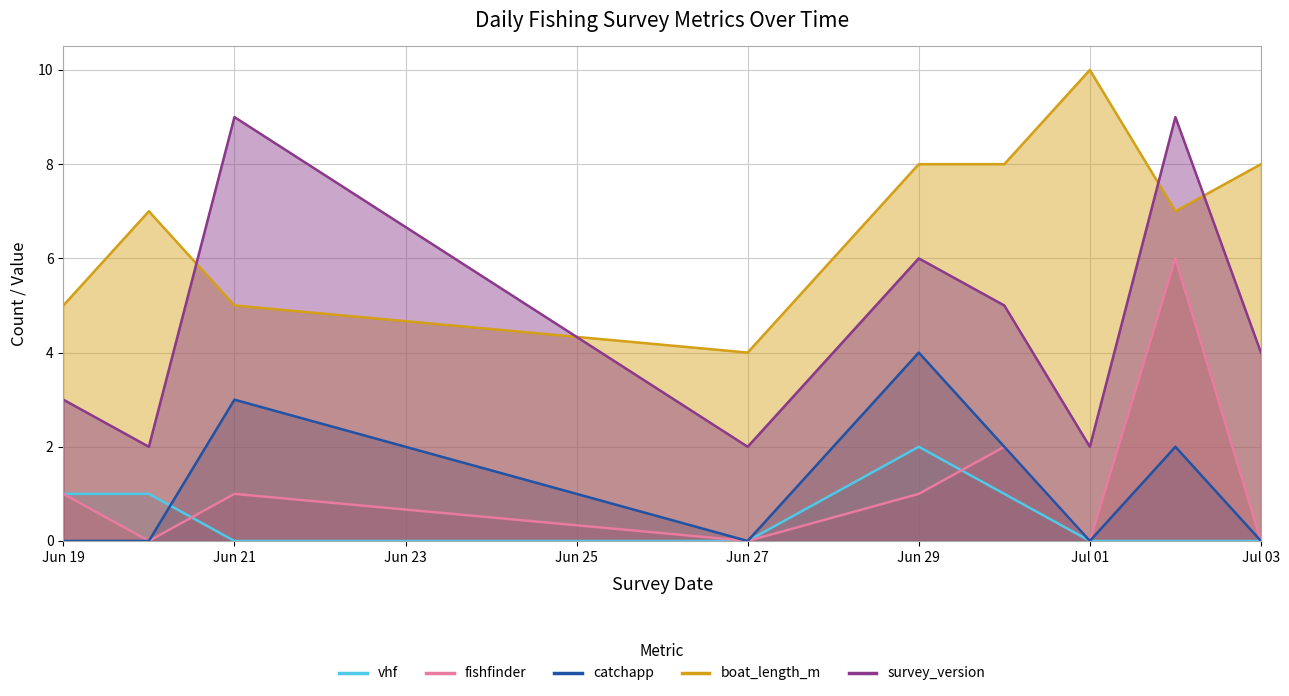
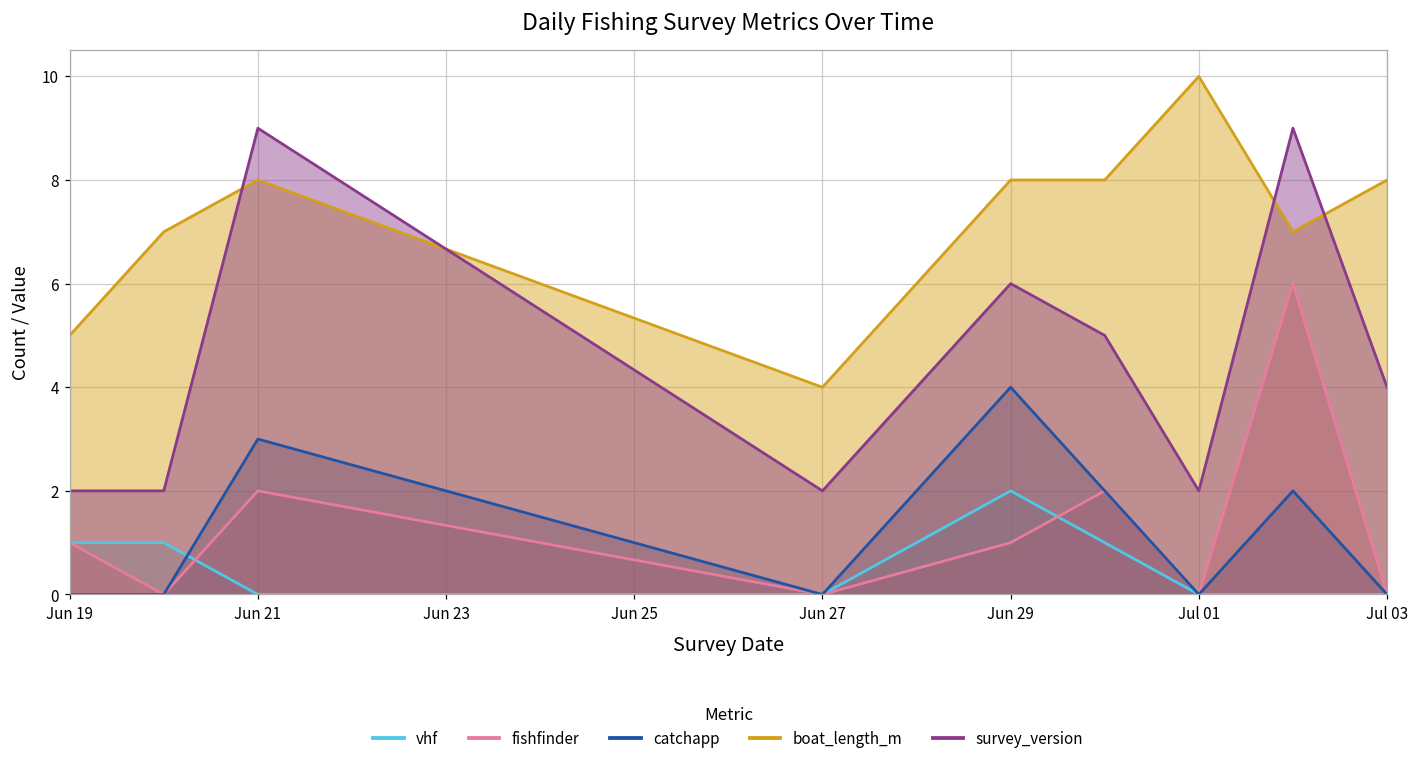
  {
    "vhf": {
      "Jun 21": 0,
      "Jun 29": 2
    },
    "fishfinder": {
-     "Jun 21": 1,
+     "Jun 21": 2,
      "Jun 29": 1
    },
    "catchapp": {
      "Jun 19": 0,
      "Jun 21": 3,
      "Jun 29": 4
    },
    "boat_length_m": {
      "Jun 19": 5,
-     "Jun 21": 5,
+     "Jun 21": 8,
      "Jun 27": 4,
      "Jun 29": 8,
      "Jul 01": 10,
      "Jul 03": 8
    },
    "survey_version": {
-     "Jun 19": 3,
+     "Jun 19": 2,
      "Jun 21": 9,
      "Jun 27": 2,
      "Jun 29": 6,
      "Jul 01": 2,
      "Jul 03": 4
    }
  }
